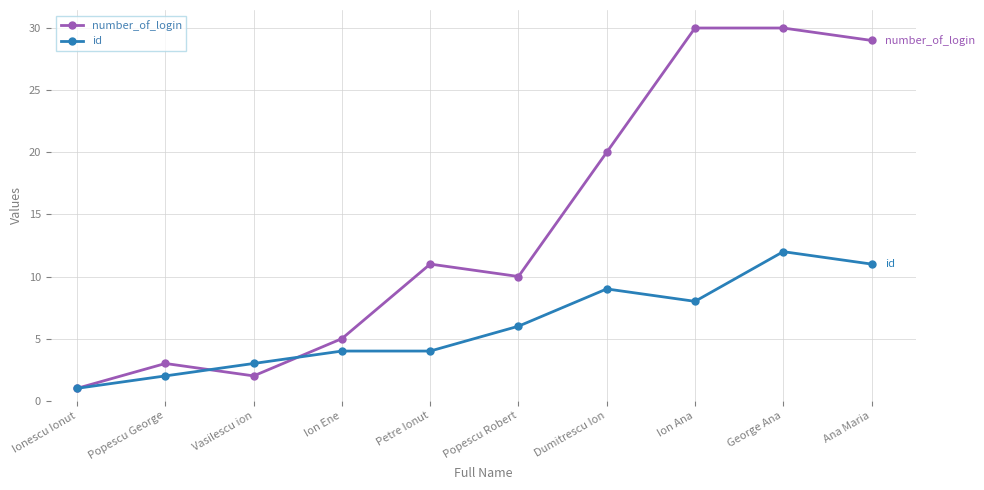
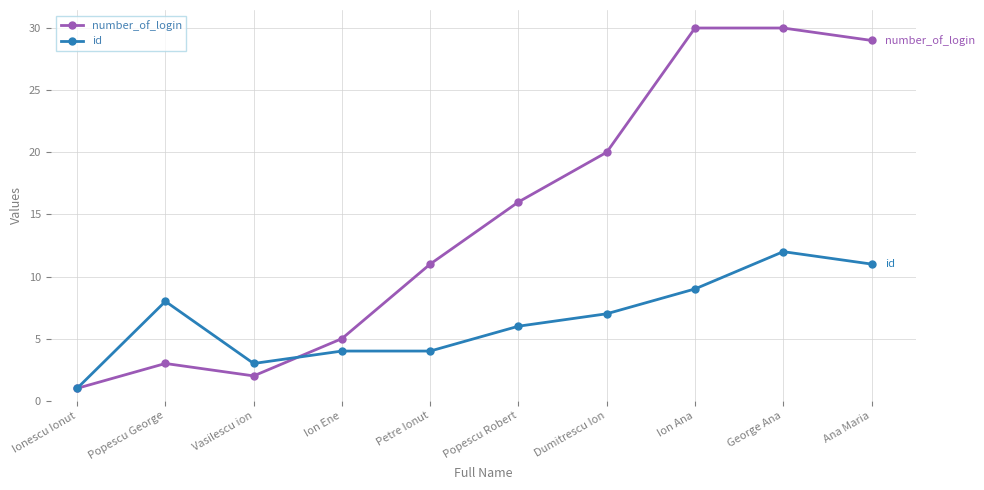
  {
    "number_of_login": {
      "Popescu George": 3,
      "Vasilescu ion": 2,
      "Ion Ene": 5,
      "Petre Ionut": 11,
-     "Popescu Robert": 10,
+     "Popescu Robert": 16,
      "Dumitrescu Ion": 20,
      "Ion Ana": 30,
      "George Ana": 30,
      "Ana Maria": 29
    },
    "id": {
-     "Popescu George": 2,
+     "Popescu George": 8,
      "Vasilescu ion": 3,
      "Ion Ene": 4,
      "Petre Ionut": 4,
      "Popescu Robert": 6,
-     "Dumitrescu Ion": 9,
-     "Ion Ana": 8,
+     "Dumitrescu Ion": 7,
+     "Ion Ana": 9,
      "George Ana": 12,
      "Ana Maria": 11
    }
  }
